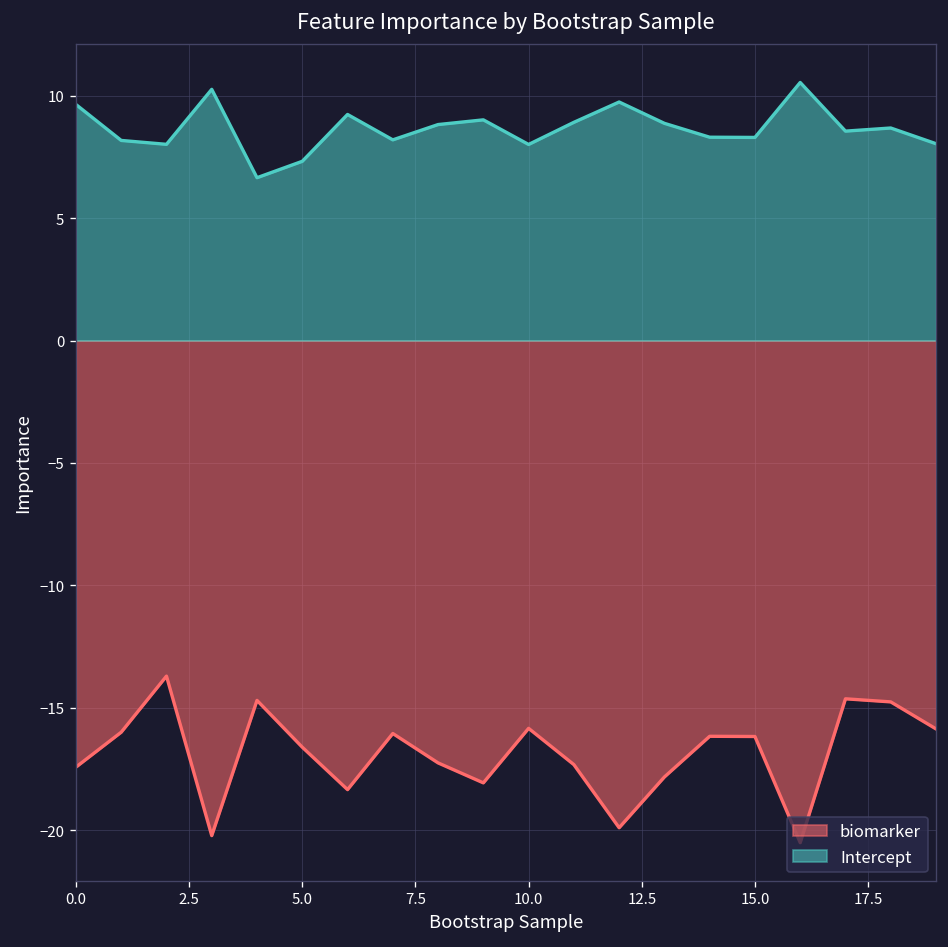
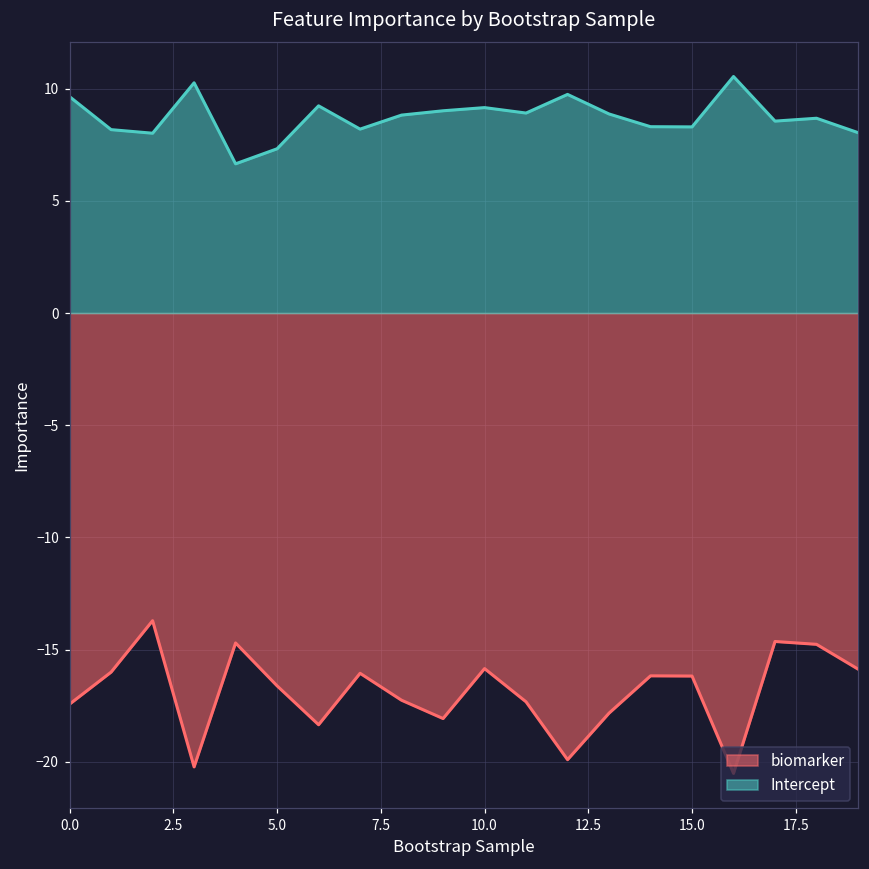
  {
    "Intercept": {
      "0.0": 9.6,
      "5.0": 7.3,
-     "10.0": 8.0,
+     "10.0": 9.2,
      "15.0": 8.3
    }
  }
